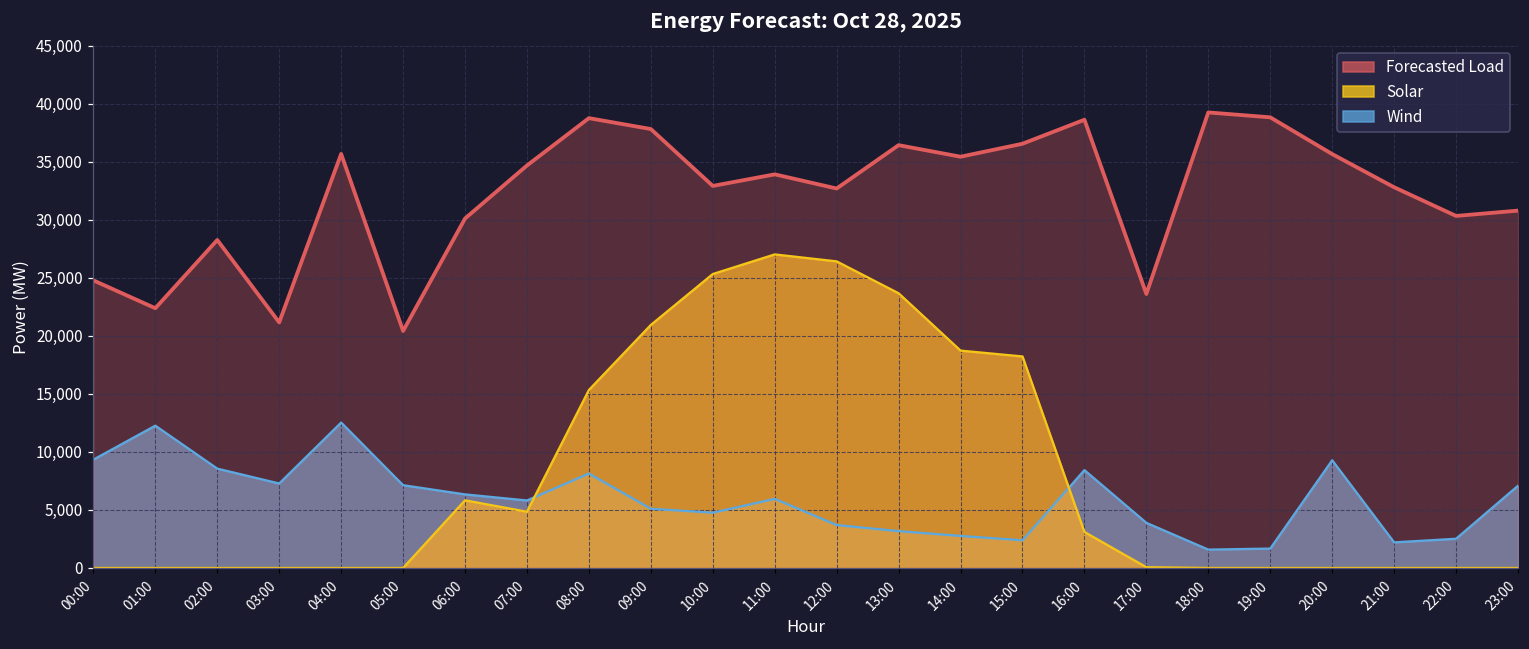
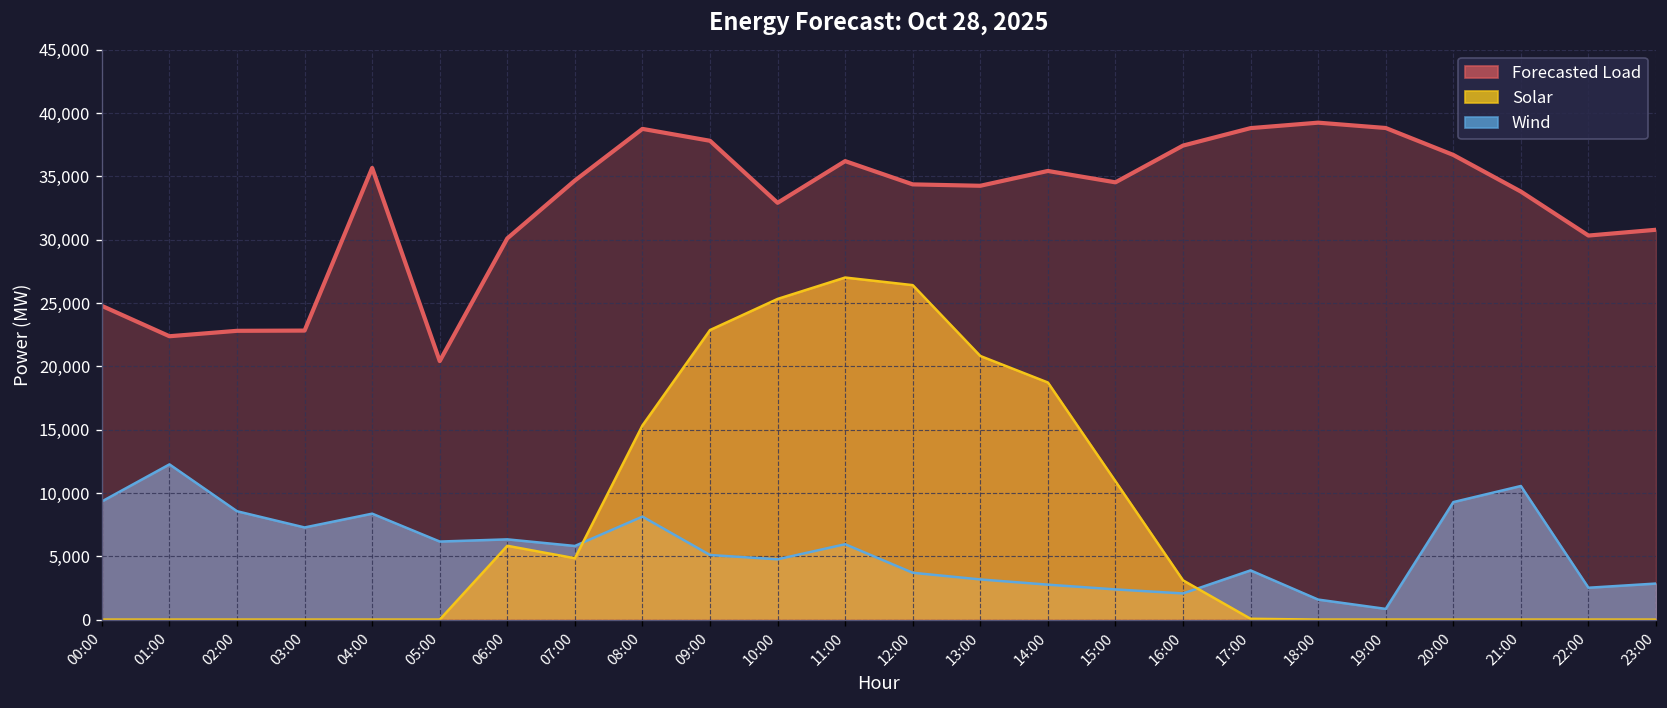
  {
    "Wind": {
      "00:00": "9,300",
      "01:00": "12,300",
      "02:00": "8,600",
      "03:00": "7,300",
-     "04:00": "12,500",
-     "05:00": "7,100",
+     "04:00": "8,400",
+     "05:00": "6,200",
      "06:00": "6,300",
      "07:00": "5,800",
      "08:00": "8,100",
      "09:00": "5,100",
      "10:00": "4,800",
      "11:00": "6,000",
      "12:00": "3,700",
      "13:00": "3,200",
      "14:00": "2,800",
      "15:00": "2,400",
-     "16:00": "8,400",
+     "16:00": "2,100",
      "17:00": "3,900",
      "18:00": "1,600",
-     "19:00": "1,700",
+     "19:00": "800",
      "20:00": "9,300",
-     "21:00": "2,200",
+     "21:00": "10,600",
      "22:00": "2,500",
-     "23:00": "7,100"
+     "23:00": "2,800"
    },
    "Solar": {
      "00:00": "0",
      "01:00": "0",
      "02:00": "0",
      "03:00": "0",
      "04:00": "0",
      "05:00": "0",
      "06:00": "5,800",
      "07:00": "4,800",
      "08:00": "15,300",
-     "09:00": "20,900",
+     "09:00": "22,900",
      "10:00": "25,300",
      "11:00": "27,000",
      "12:00": "26,400",
-     "13:00": "23,700",
+     "13:00": "20,800",
      "14:00": "18,700",
-     "15:00": "18,200",
+     "15:00": "10,900",
      "16:00": "3,100",
      "17:00": "100",
      "18:00": "0",
      "19:00": "0",
      "20:00": "0",
      "21:00": "0",
      "22:00": "0",
      "23:00": "0"
    },
    "Forecasted Load": {
      "00:00": "24,800",
      "01:00": "22,400",
-     "02:00": "28,300",
-     "03:00": "21,200",
+     "02:00": "22,800",
+     "03:00": "22,800",
      "04:00": "35,700",
      "05:00": "20,400",
      "06:00": "30,100",
      "07:00": "34,700",
      "08:00": "38,800",
      "09:00": "37,800",
      "10:00": "32,900",
-     "11:00": "33,900",
-     "12:00": "32,700",
-     "13:00": "36,400",
+     "11:00": "36,200",
+     "12:00": "34,400",
+     "13:00": "34,300",
      "14:00": "35,400",
-     "15:00": "36,500",
-     "16:00": "38,600",
-     "17:00": "23,600",
+     "15:00": "34,500",
+     "16:00": "37,400",
+     "17:00": "38,800",
      "18:00": "39,200",
      "19:00": "38,800",
-     "20:00": "35,700",
-     "21:00": "32,800",
+     "20:00": "36,700",
+     "21:00": "33,800",
      "22:00": "30,300",
      "23:00": "30,800"
    }
  }
